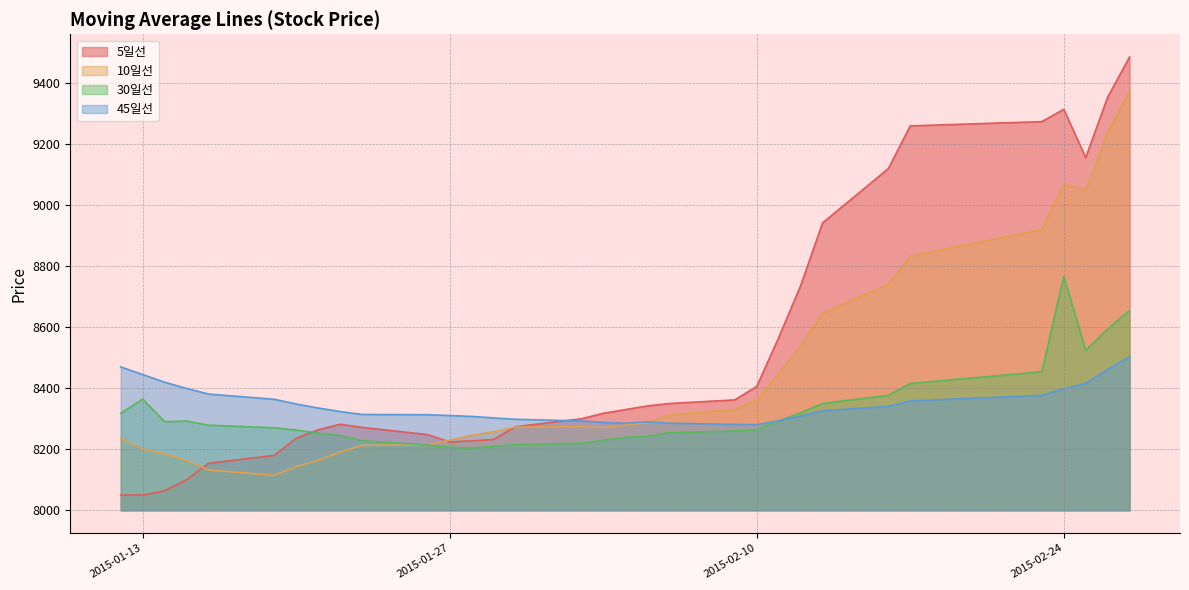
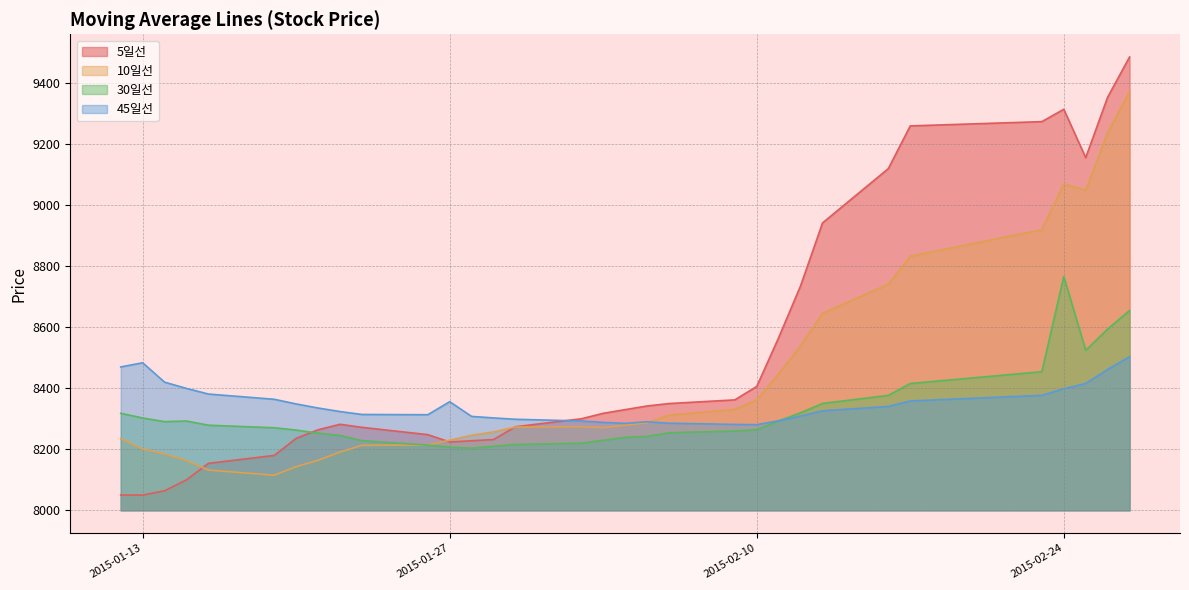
  {
    "5일선": {
      "2015-01-13": 8050,
      "2015-02-10": 8410,
      "2015-02-24": 9310
    },
    "10일선": {
      "2015-01-13": 8200,
      "2015-02-10": 8360,
      "2015-02-24": 9070
    },
    "30일선": {
-     "2015-01-13": 8360,
+     "2015-01-13": 8300,
      "2015-01-27": 8210,
      "2015-02-10": 8260,
      "2015-02-24": 8770
    },
    "45일선": {
-     "2015-01-13": 8450,
-     "2015-01-27": 8310,
+     "2015-01-13": 8480,
+     "2015-01-27": 8360,
      "2015-02-10": 8280,
      "2015-02-24": 8400
    }
  }
